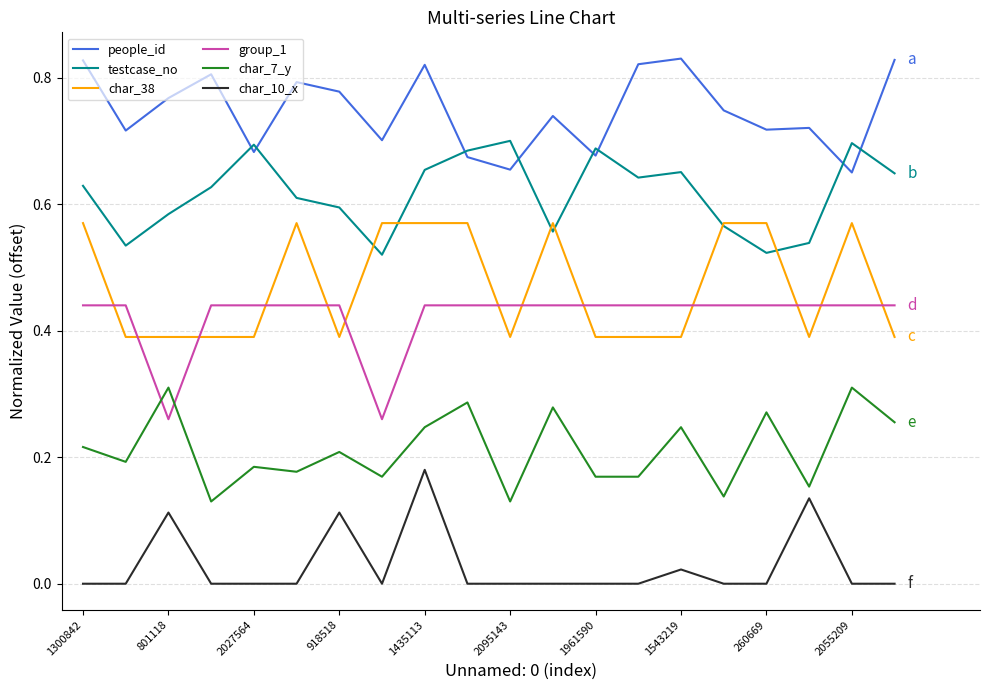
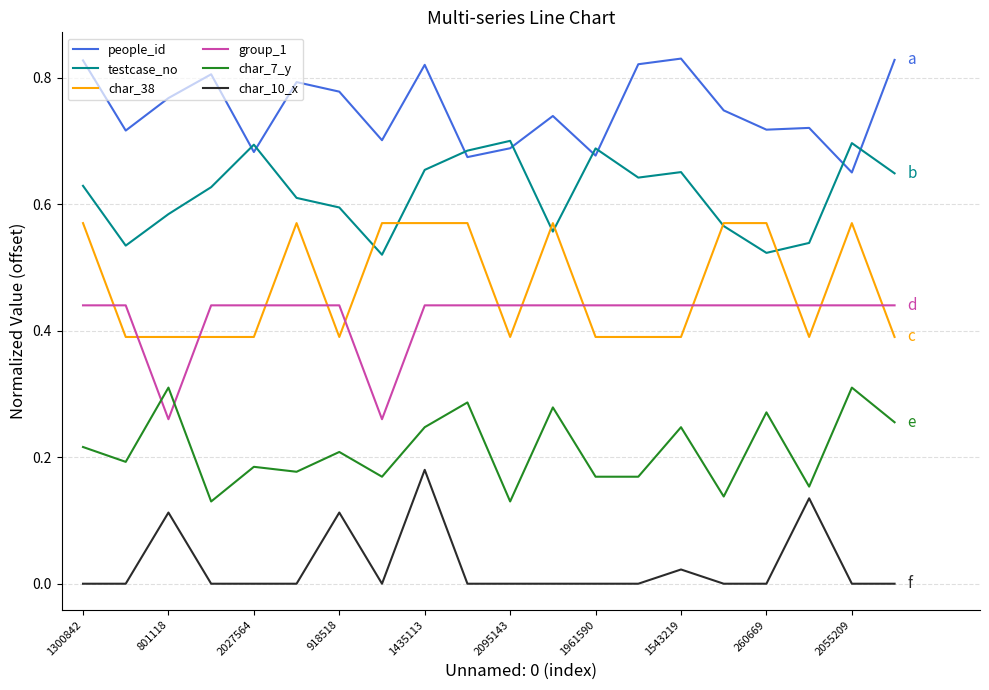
  {
    "people_id": {
      "2027564": 0.68,
      "918518": 0.78,
      "1435113": 0.82,
-     "2095143": 0.65,
+     "2095143": 0.69,
      "1961590": 0.68,
      "1543219": 0.83,
      "260669": 0.72,
      "2055209": 0.65
    },
    "testcase_no": {
      "1300842": 0.63,
      "801118": 0.58,
      "2027564": 0.69,
      "918518": 0.59,
      "1435113": 0.65,
      "2095143": 0.70,
      "1961590": 0.69,
      "1543219": 0.65,
      "260669": 0.52,
      "2055209": 0.70
    },
    "char_38": {
      "1300842": 0.57,
      "801118": 0.39,
      "2027564": 0.39,
      "918518": 0.39,
      "1435113": 0.57,
      "2095143": 0.39,
      "1961590": 0.39,
      "1543219": 0.39,
      "260669": 0.57,
      "2055209": 0.57
    },
    "group_1": {
      "1300842": 0.44,
      "801118": 0.26,
      "2027564": 0.44,
      "918518": 0.44,
      "1435113": 0.44,
      "2095143": 0.44,
      "1961590": 0.44,
      "1543219": 0.44,
      "260669": 0.44,
      "2055209": 0.44
    },
    "char_7_y": {
      "1300842": 0.22,
      "801118": 0.31,
      "2027564": 0.18,
      "918518": 0.21,
      "1435113": 0.25,
      "2095143": 0.13,
      "1961590": 0.17,
      "1543219": 0.25,
      "260669": 0.27,
      "2055209": 0.31
    },
    "char_10_x": {
      "1300842": 0.00,
      "801118": 0.11,
      "2027564": 0.00,
      "918518": 0.11,
      "1435113": 0.18,
      "2095143": 0.00,
      "1961590": 0.00,
      "1543219": 0.02,
      "260669": 0.00,
      "2055209": 0.00
    }
  }
